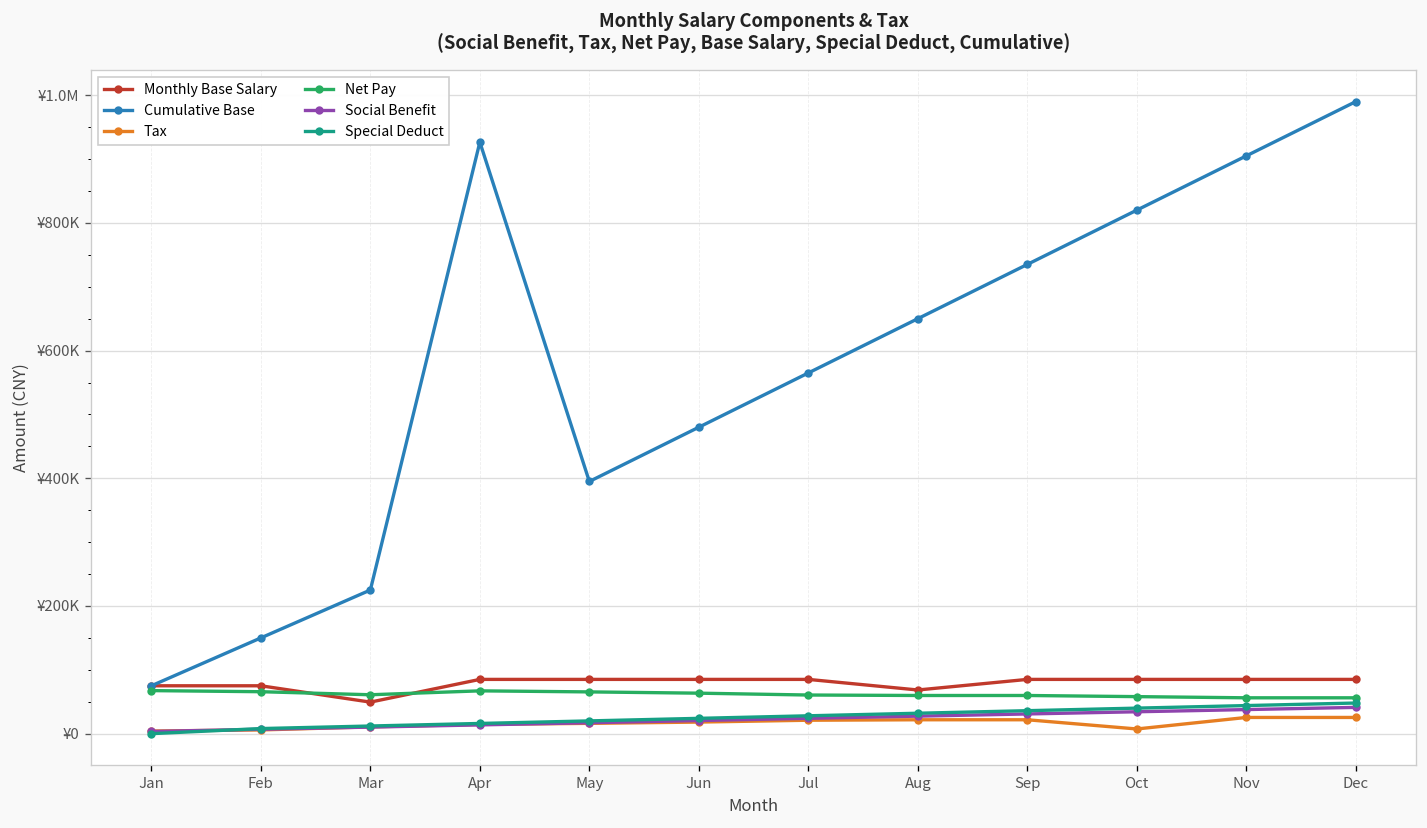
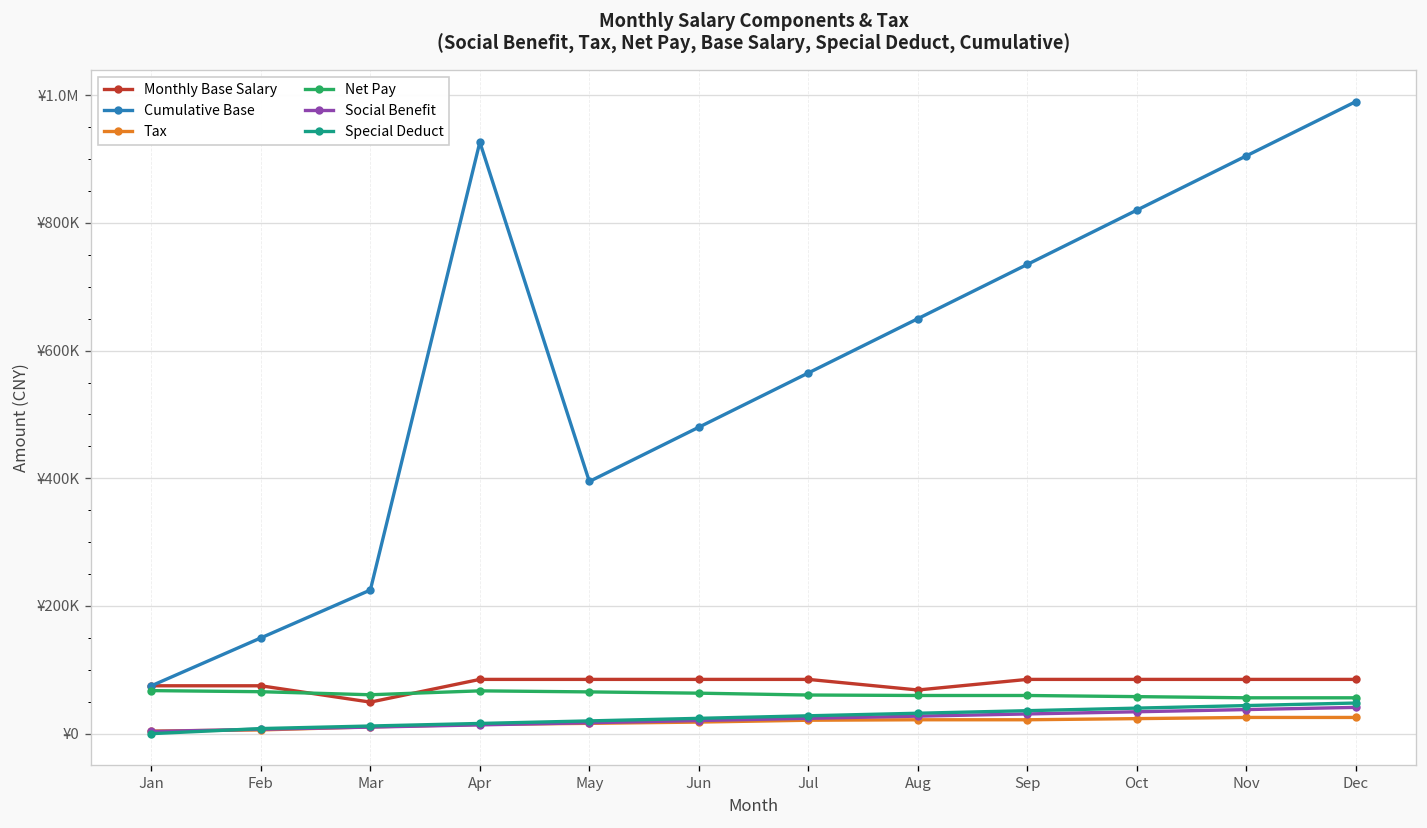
  {
    "Monthly Base Salary": {
      "Feb": "¥80000",
      "Mar": "¥50000",
      "Apr": "¥90000",
      "May": "¥90000",
      "Jun": "¥90000",
      "Jul": "¥90000",
      "Aug": "¥70000",
      "Sep": "¥90000",
      "Oct": "¥90000",
      "Nov": "¥90000",
      "Dec": "¥90000"
    },
    "Cumulative Base": {
      "Feb": "¥150000",
      "Mar": "¥230000",
      "Apr": "¥930000",
      "May": "¥400000",
      "Jun": "¥480000",
      "Jul": "¥570000",
      "Aug": "¥650000",
      "Sep": "¥740000",
      "Oct": "¥820000",
      "Nov": "¥910000",
      "Dec": "¥990000"
    },
    "Tax": {
      "Aug": "¥20000",
      "Sep": "¥20000",
-     "Oct": "¥10000",
+     "Oct": "¥20000",
      "Nov": "¥30000",
      "Dec": "¥30000"
    },
    "Social Benefit": {
      "Sep": "¥30000",
      "Oct": "¥30000",
      "Nov": "¥40000",
      "Dec": "¥40000"
    }
  }
